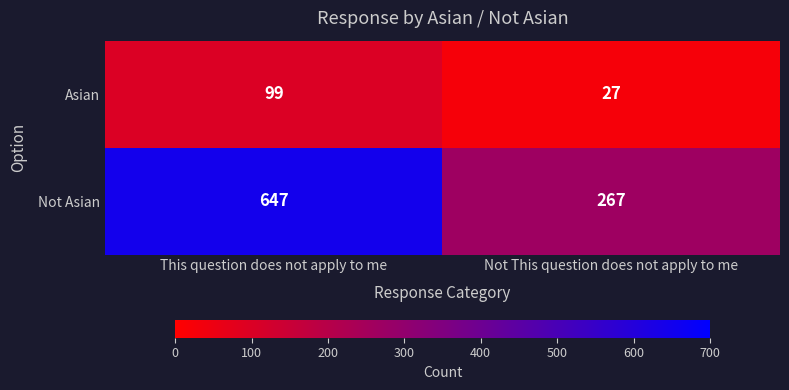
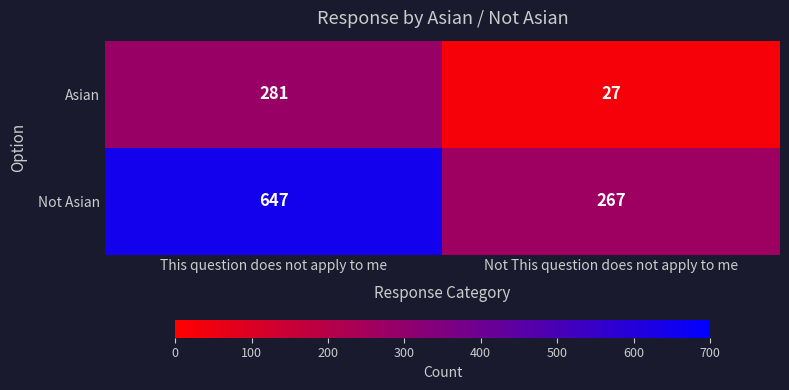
  {
    "Asian": {
-     "This question does not apply to me": 99,
+     "This question does not apply to me": 281,
      "Not This question does not apply to me": 27
    },
    "Not Asian": {
      "This question does not apply to me": 647,
      "Not This question does not apply to me": 267
    }
  }
